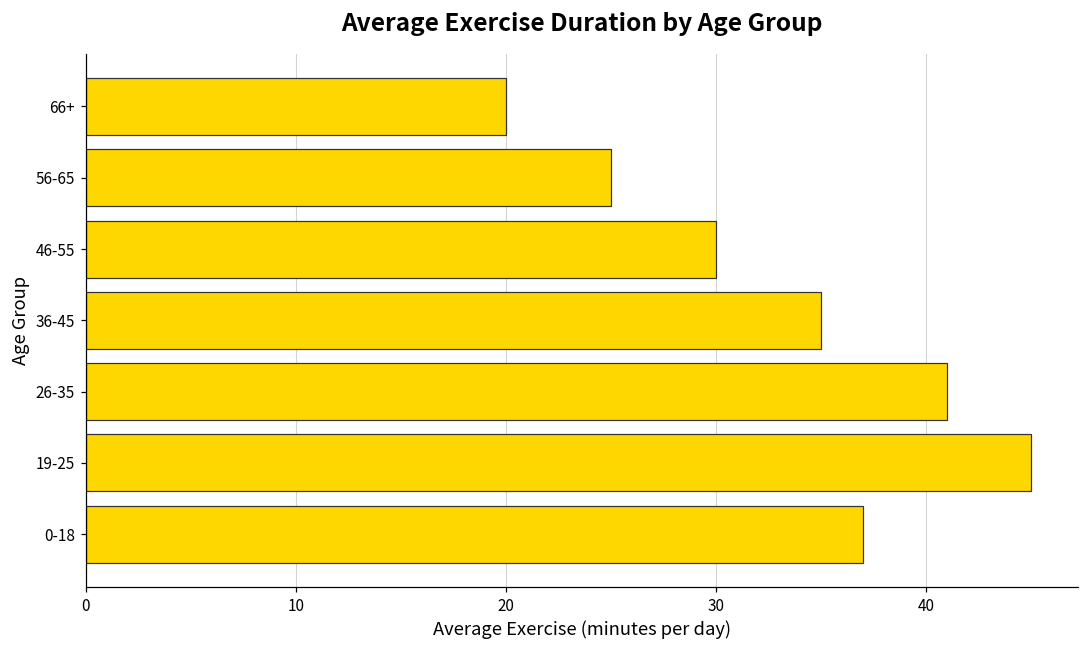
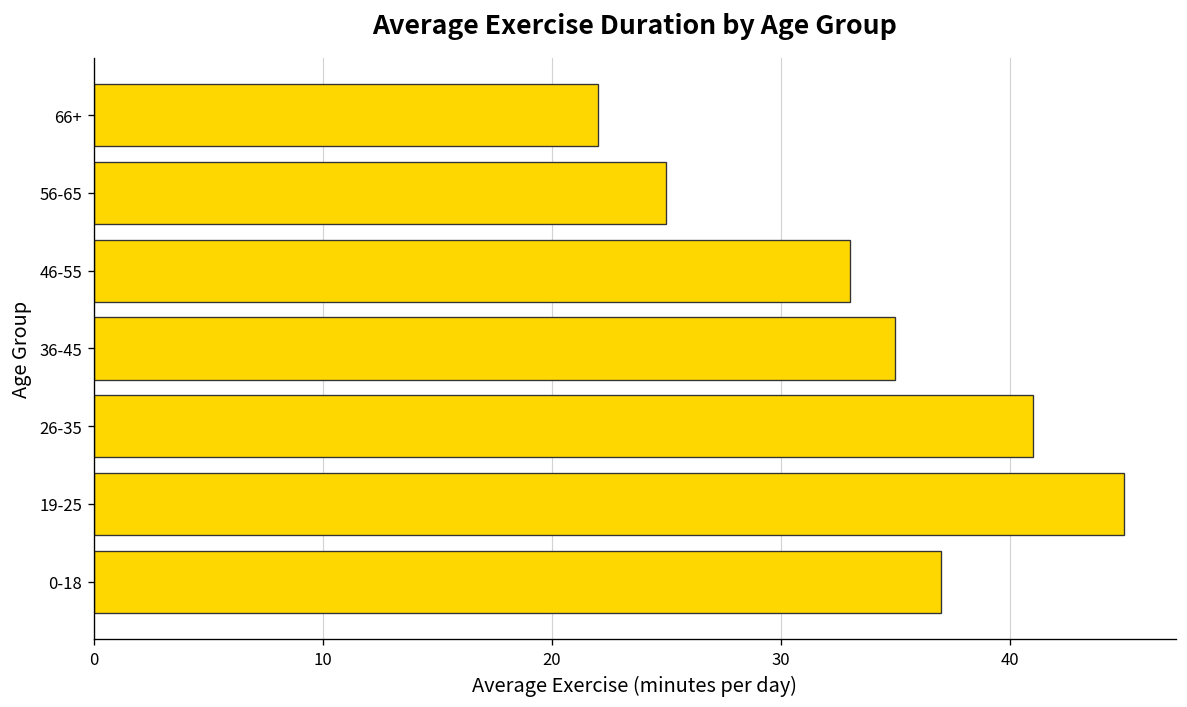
  {
-   "66+": 20,
+   "66+": 22,
    "56-65": 25,
-   "46-55": 30,
+   "46-55": 33,
    "36-45": 35,
    "26-35": 41,
    "19-25": 45,
    "0-18": 37
  }
